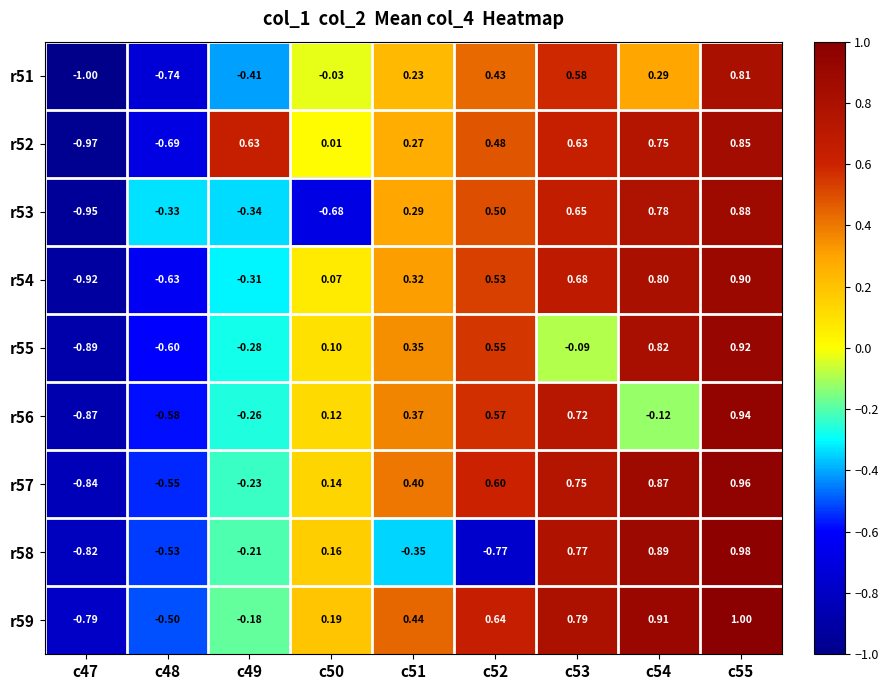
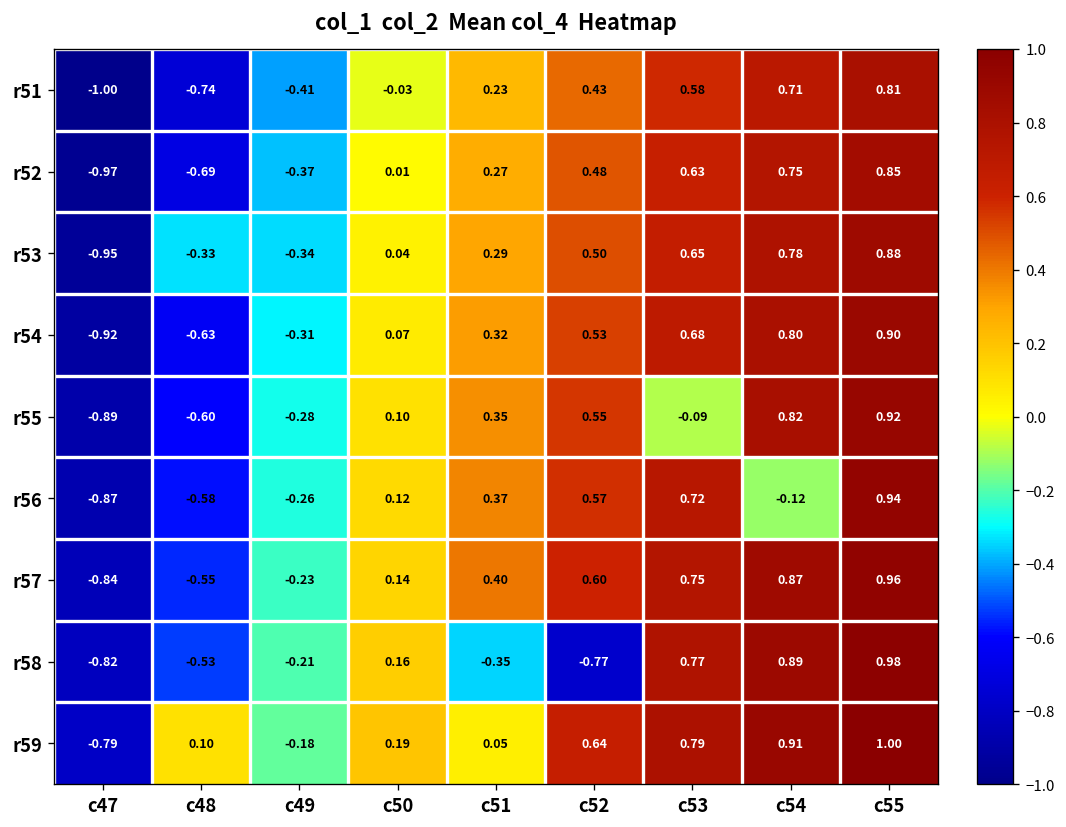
  {
    "r51": {
      "c47": -1.00,
      "c48": -0.74,
      "c49": -0.41,
      "c50": -0.03,
      "c51": 0.23,
      "c52": 0.43,
      "c53": 0.58,
-     "c54": 0.29,
+     "c54": 0.71,
      "c55": 0.81
    },
    "r52": {
      "c47": -0.97,
      "c48": -0.69,
-     "c49": 0.63,
+     "c49": -0.37,
      "c50": 0.01,
      "c51": 0.27,
      "c52": 0.48,
      "c53": 0.63,
      "c54": 0.75,
      "c55": 0.85
    },
    "r53": {
      "c47": -0.95,
      "c48": -0.33,
      "c49": -0.34,
-     "c50": -0.68,
+     "c50": 0.04,
      "c51": 0.29,
      "c52": 0.50,
      "c53": 0.65,
      "c54": 0.78,
      "c55": 0.88
    },
    "r54": {
      "c47": -0.92,
      "c48": -0.63,
      "c49": -0.31,
      "c50": 0.07,
      "c51": 0.32,
      "c52": 0.53,
      "c53": 0.68,
      "c54": 0.80,
      "c55": 0.90
    },
    "r55": {
      "c47": -0.89,
      "c48": -0.60,
      "c49": -0.28,
      "c50": 0.10,
      "c51": 0.35,
      "c52": 0.55,
      "c53": -0.09,
      "c54": 0.82,
      "c55": 0.92
    },
    "r56": {
      "c47": -0.87,
      "c48": -0.58,
      "c49": -0.26,
      "c50": 0.12,
      "c51": 0.37,
      "c52": 0.57,
      "c53": 0.72,
      "c54": -0.12,
      "c55": 0.94
    },
    "r57": {
      "c47": -0.84,
      "c48": -0.55,
      "c49": -0.23,
      "c50": 0.14,
      "c51": 0.40,
      "c52": 0.60,
      "c53": 0.75,
      "c54": 0.87,
      "c55": 0.96
    },
    "r58": {
      "c47": -0.82,
      "c48": -0.53,
      "c49": -0.21,
      "c50": 0.16,
      "c51": -0.35,
      "c52": -0.77,
      "c53": 0.77,
      "c54": 0.89,
      "c55": 0.98
    },
    "r59": {
      "c47": -0.79,
-     "c48": -0.50,
+     "c48": 0.10,
      "c49": -0.18,
      "c50": 0.19,
-     "c51": 0.44,
+     "c51": 0.05,
      "c52": 0.64,
      "c53": 0.79,
      "c54": 0.91,
      "c55": 1.00
    }
  }
